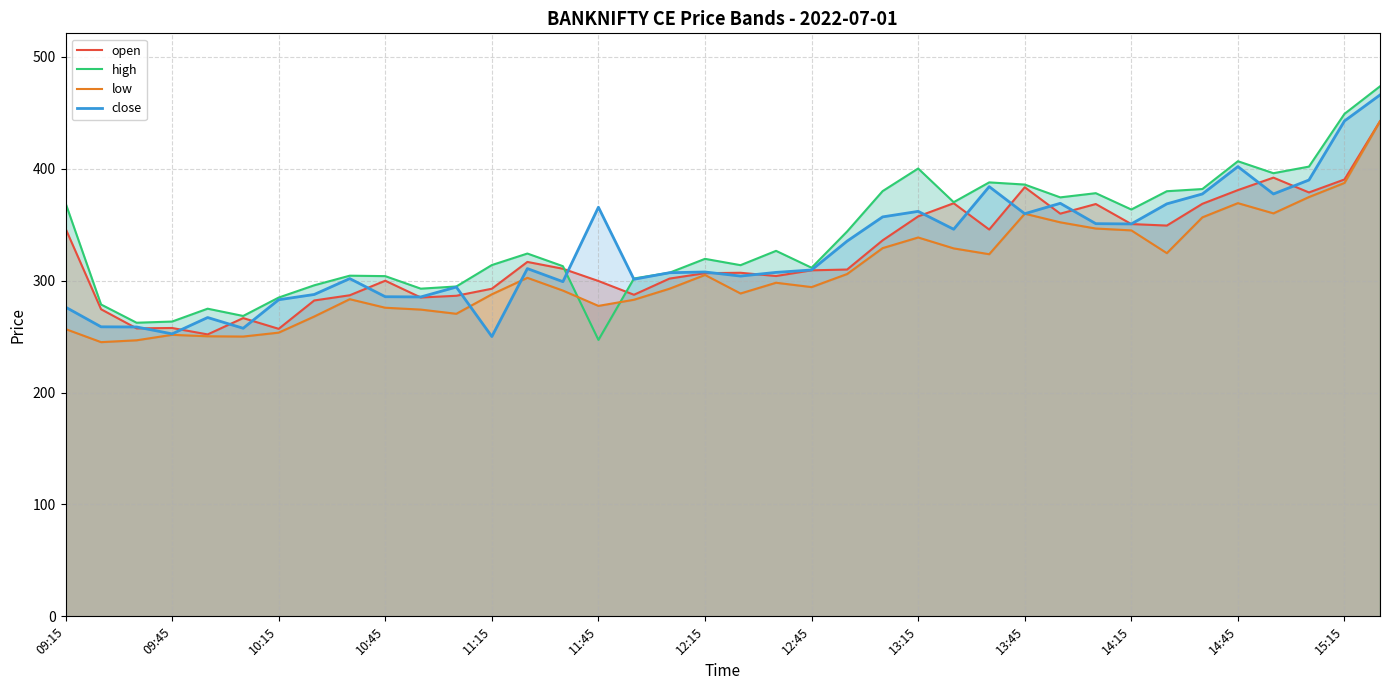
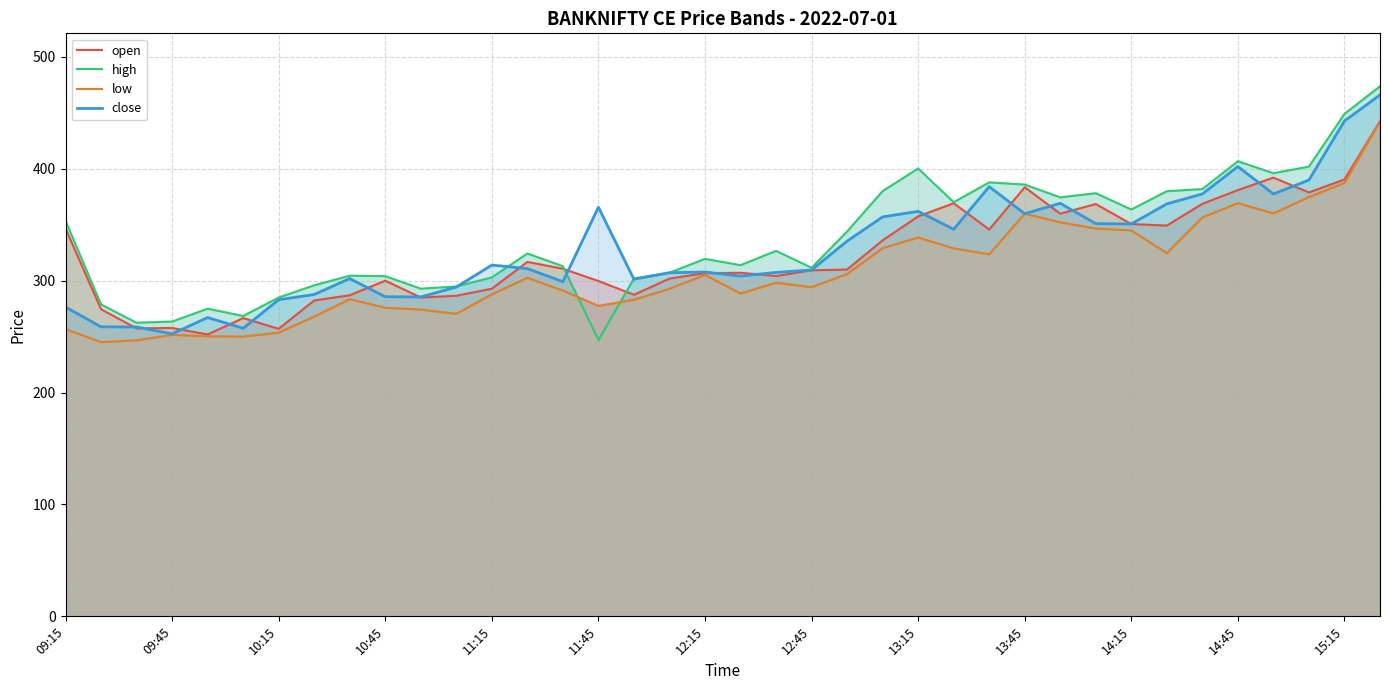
  {
    "high": {
-     "09:15": 369,
-     "11:15": 314,
+     "09:15": 354,
+     "11:15": 303,
      "11:45": 247
    },
    "close": {
      "09:15": 276,
      "10:45": 286,
-     "11:15": 250,
+     "11:15": 314,
      "11:45": 366,
      "13:15": 362,
      "14:45": 402,
      "15:15": 443
    }
  }
